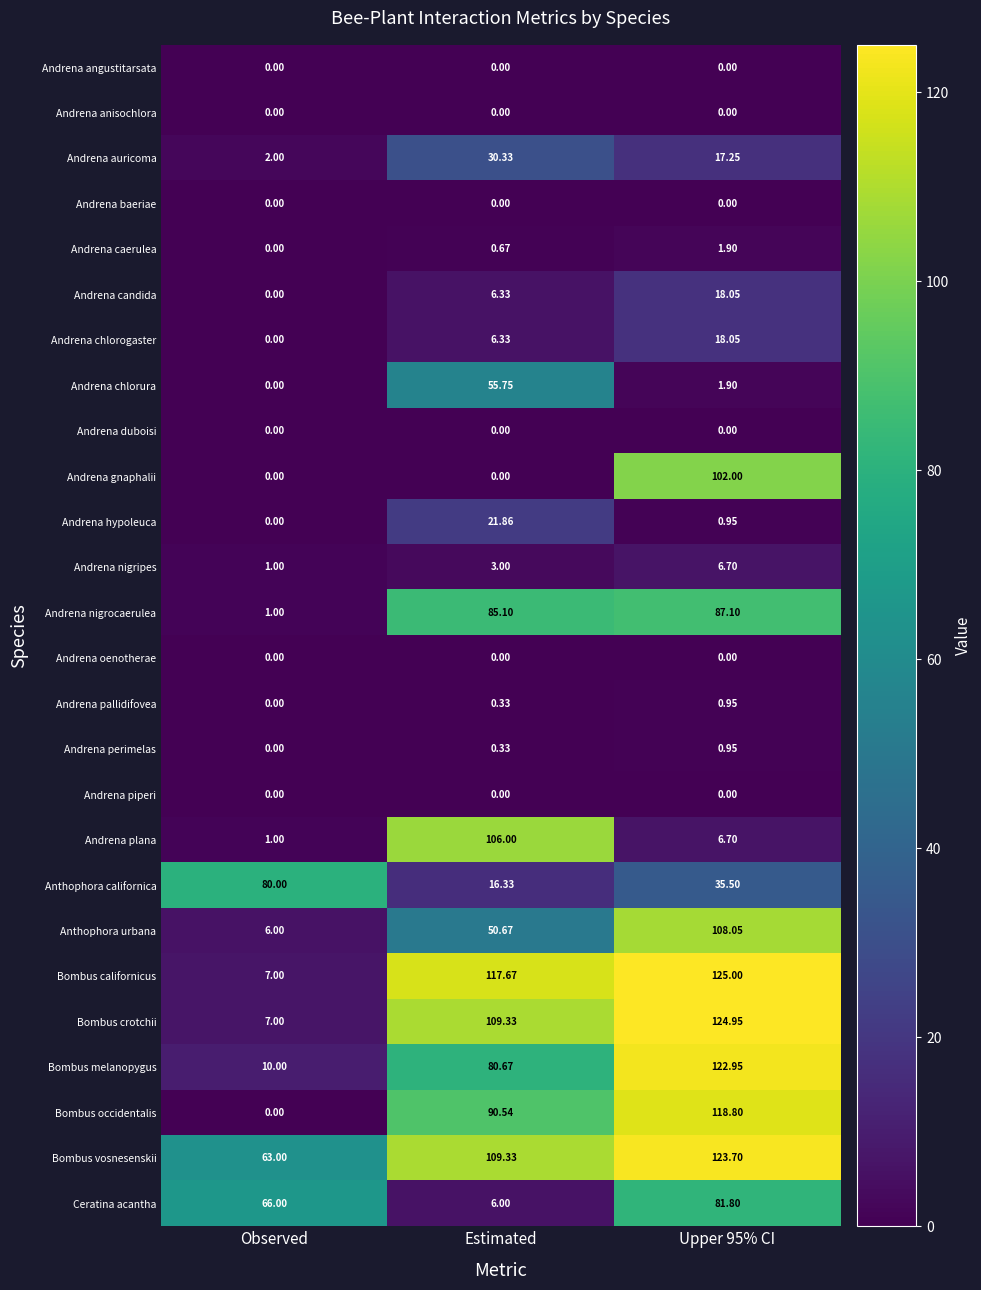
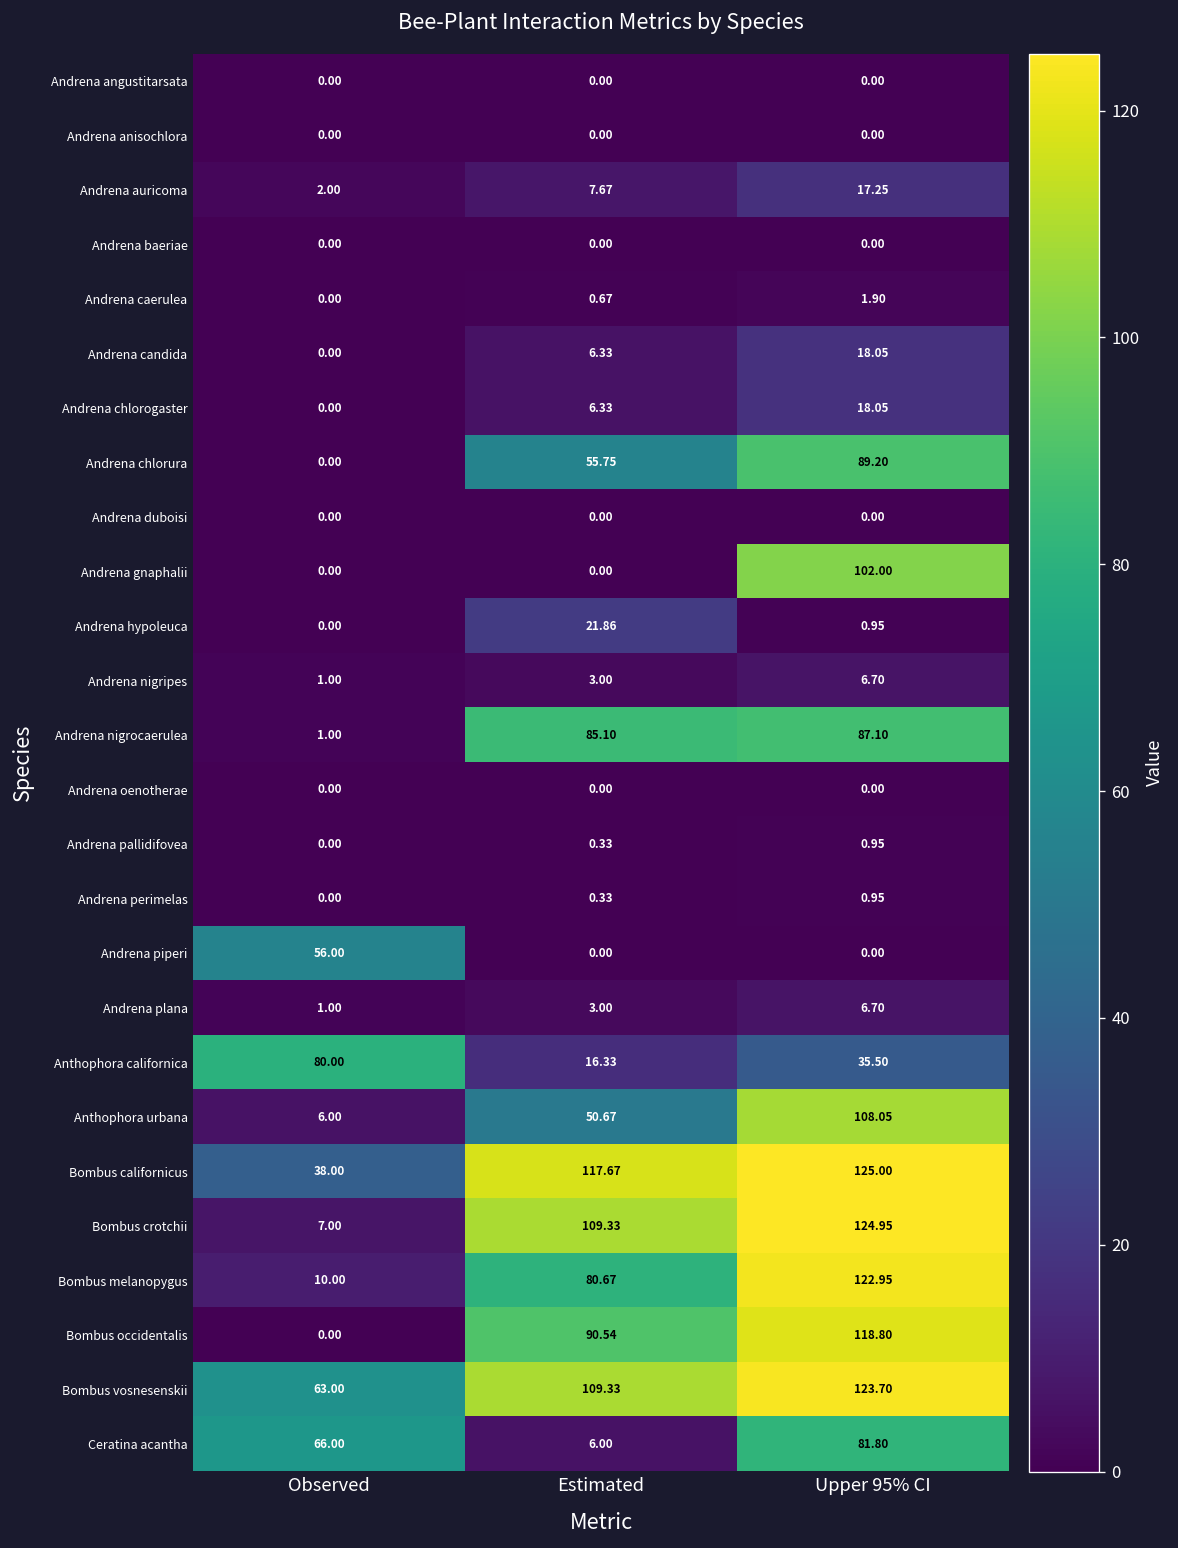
  {
    "Andrena angustitarsata": {
      "Observed": 0.00,
      "Estimated": 0.00,
      "Upper 95% CI": 0.00
    },
    "Andrena anisochlora": {
      "Observed": 0.00,
      "Estimated": 0.00,
      "Upper 95% CI": 0.00
    },
    "Andrena auricoma": {
      "Observed": 2.00,
-     "Estimated": 30.33,
+     "Estimated": 7.67,
      "Upper 95% CI": 17.25
    },
    "Andrena baeriae": {
      "Observed": 0.00,
      "Estimated": 0.00,
      "Upper 95% CI": 0.00
    },
    "Andrena caerulea": {
      "Observed": 0.00,
      "Estimated": 0.67,
      "Upper 95% CI": 1.90
    },
    "Andrena candida": {
      "Observed": 0.00,
      "Estimated": 6.33,
      "Upper 95% CI": 18.05
    },
    "Andrena chlorogaster": {
      "Observed": 0.00,
      "Estimated": 6.33,
      "Upper 95% CI": 18.05
    },
    "Andrena chlorura": {
      "Observed": 0.00,
      "Estimated": 55.75,
-     "Upper 95% CI": 1.90
+     "Upper 95% CI": 89.20
    },
    "Andrena duboisi": {
      "Observed": 0.00,
      "Estimated": 0.00,
      "Upper 95% CI": 0.00
    },
    "Andrena gnaphalii": {
      "Observed": 0.00,
      "Estimated": 0.00,
      "Upper 95% CI": 102.00
    },
    "Andrena hypoleuca": {
      "Observed": 0.00,
      "Estimated": 21.86,
      "Upper 95% CI": 0.95
    },
    "Andrena nigripes": {
      "Observed": 1.00,
      "Estimated": 3.00,
      "Upper 95% CI": 6.70
    },
    "Andrena nigrocaerulea": {
      "Observed": 1.00,
      "Estimated": 85.10,
      "Upper 95% CI": 87.10
    },
    "Andrena oenotherae": {
      "Observed": 0.00,
      "Estimated": 0.00,
      "Upper 95% CI": 0.00
    },
    "Andrena pallidifovea": {
      "Observed": 0.00,
      "Estimated": 0.33,
      "Upper 95% CI": 0.95
    },
    "Andrena perimelas": {
      "Observed": 0.00,
      "Estimated": 0.33,
      "Upper 95% CI": 0.95
    },
    "Andrena piperi": {
-     "Observed": 0.00,
+     "Observed": 56.00,
      "Estimated": 0.00,
      "Upper 95% CI": 0.00
    },
    "Andrena plana": {
      "Observed": 1.00,
-     "Estimated": 106.00,
+     "Estimated": 3.00,
      "Upper 95% CI": 6.70
    },
    "Anthophora californica": {
      "Observed": 80.00,
      "Estimated": 16.33,
      "Upper 95% CI": 35.50
    },
    "Anthophora urbana": {
      "Observed": 6.00,
      "Estimated": 50.67,
      "Upper 95% CI": 108.05
    },
    "Bombus californicus": {
-     "Observed": 7.00,
+     "Observed": 38.00,
      "Estimated": 117.67,
      "Upper 95% CI": 125.00
    },
    "Bombus crotchii": {
      "Observed": 7.00,
      "Estimated": 109.33,
      "Upper 95% CI": 124.95
    },
    "Bombus melanopygus": {
      "Observed": 10.00,
      "Estimated": 80.67,
      "Upper 95% CI": 122.95
    },
    "Bombus occidentalis": {
      "Observed": 0.00,
      "Estimated": 90.54,
      "Upper 95% CI": 118.80
    },
    "Bombus vosnesenskii": {
      "Observed": 63.00,
      "Estimated": 109.33,
      "Upper 95% CI": 123.70
    },
    "Ceratina acantha": {
      "Observed": 66.00,
      "Estimated": 6.00,
      "Upper 95% CI": 81.80
    }
  }
